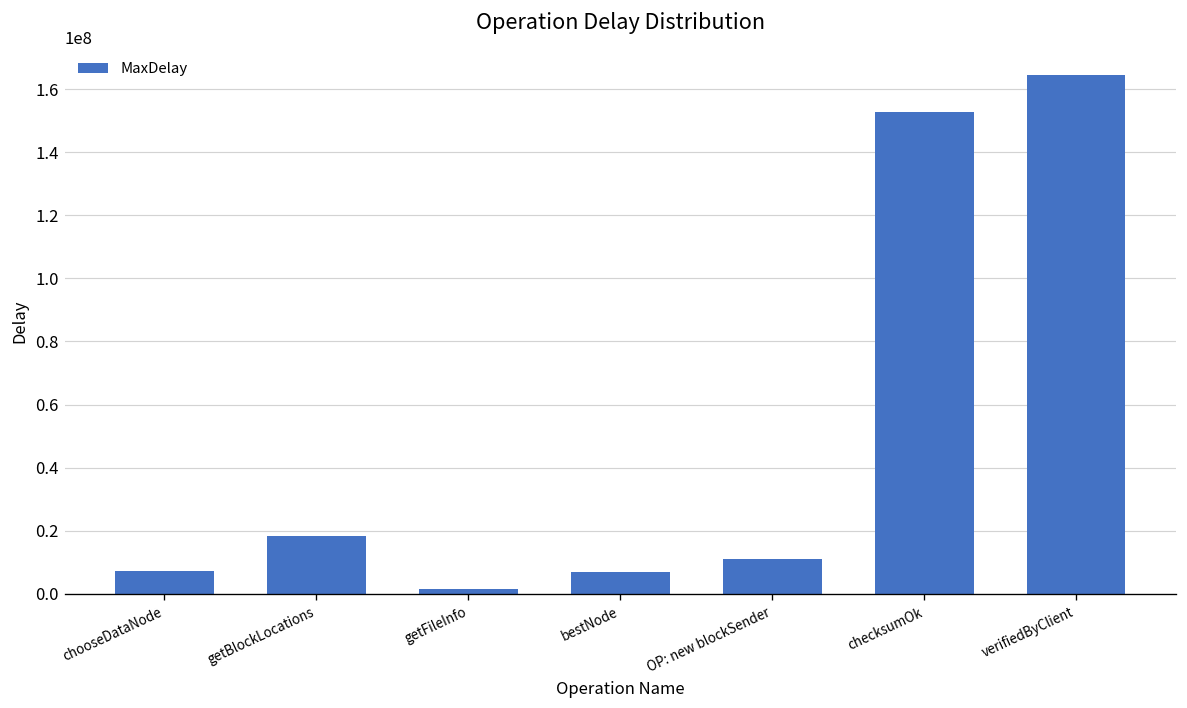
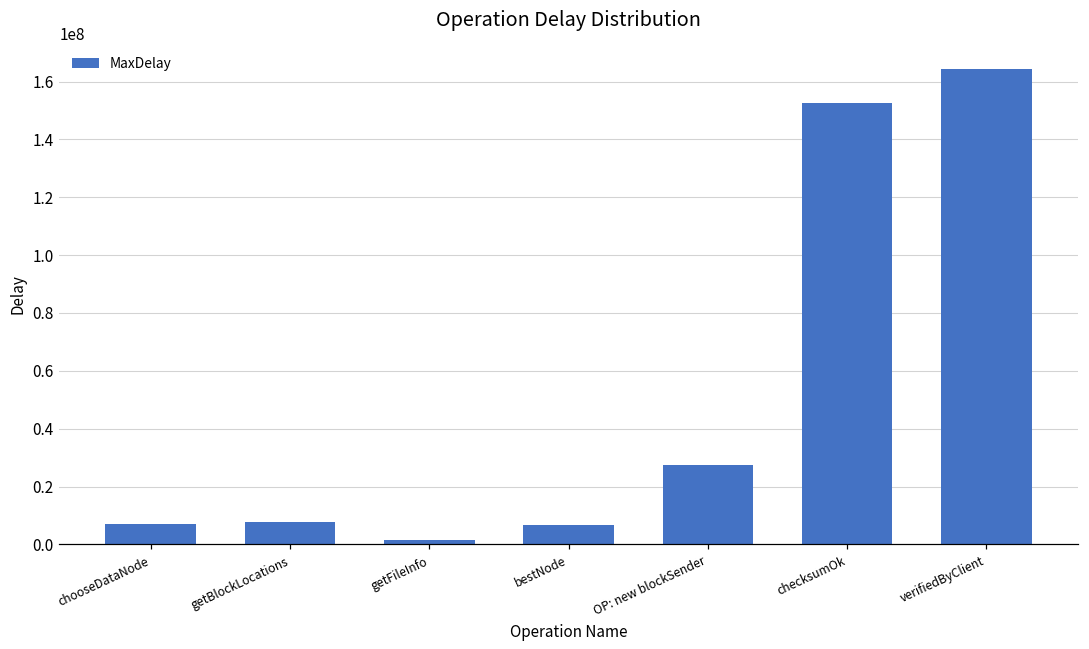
  {
    "chooseDataNode": 7000000,
-   "getBlockLocations": 18000000,
+   "getBlockLocations": 8000000,
    "getFileInfo": 2000000,
    "bestNode": 7000000,
-   "OP: new blockSender": 11000000,
+   "OP: new blockSender": 28000000,
    "checksumOk": 153000000,
    "verifiedByClient": 165000000
  }
